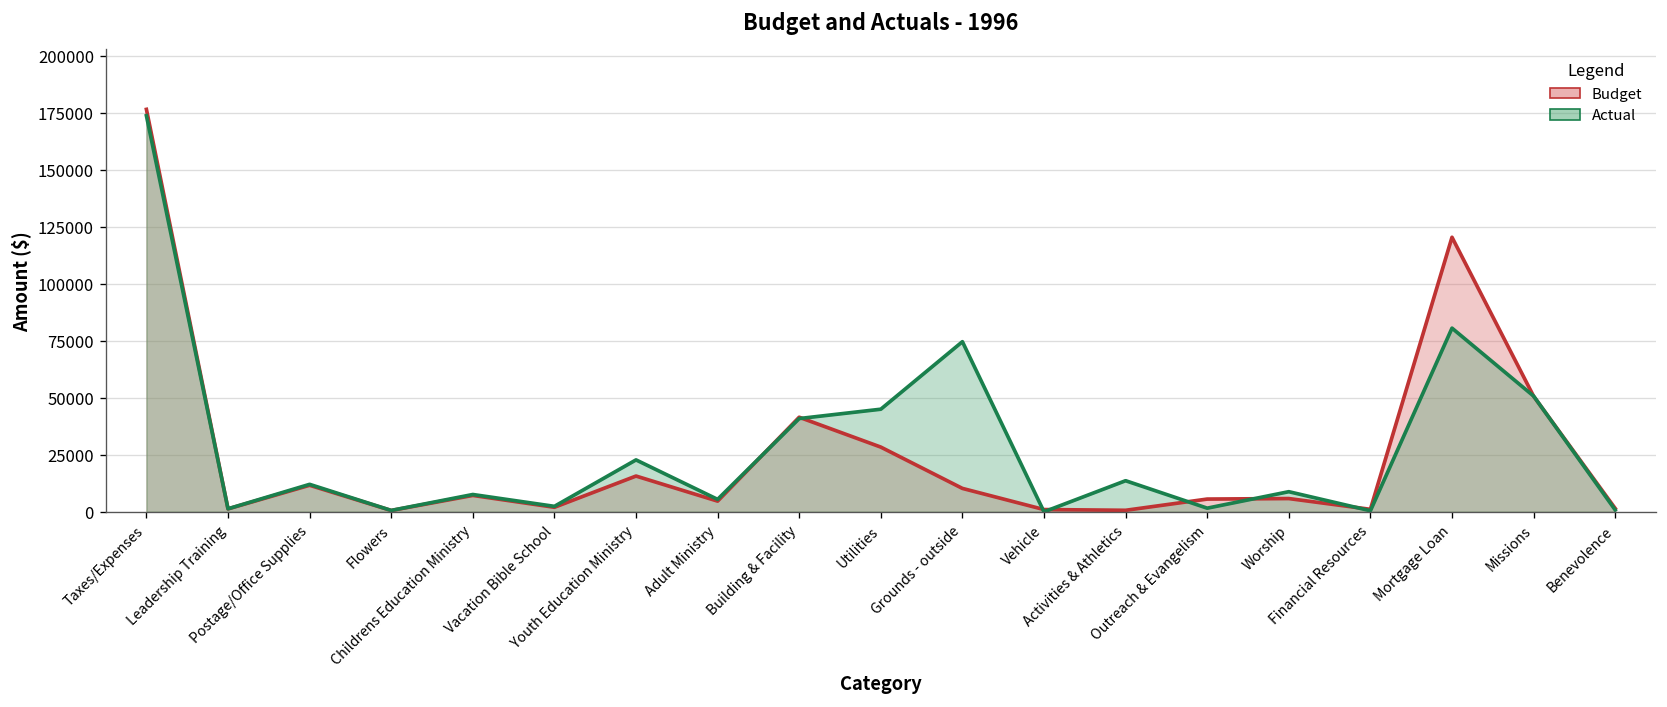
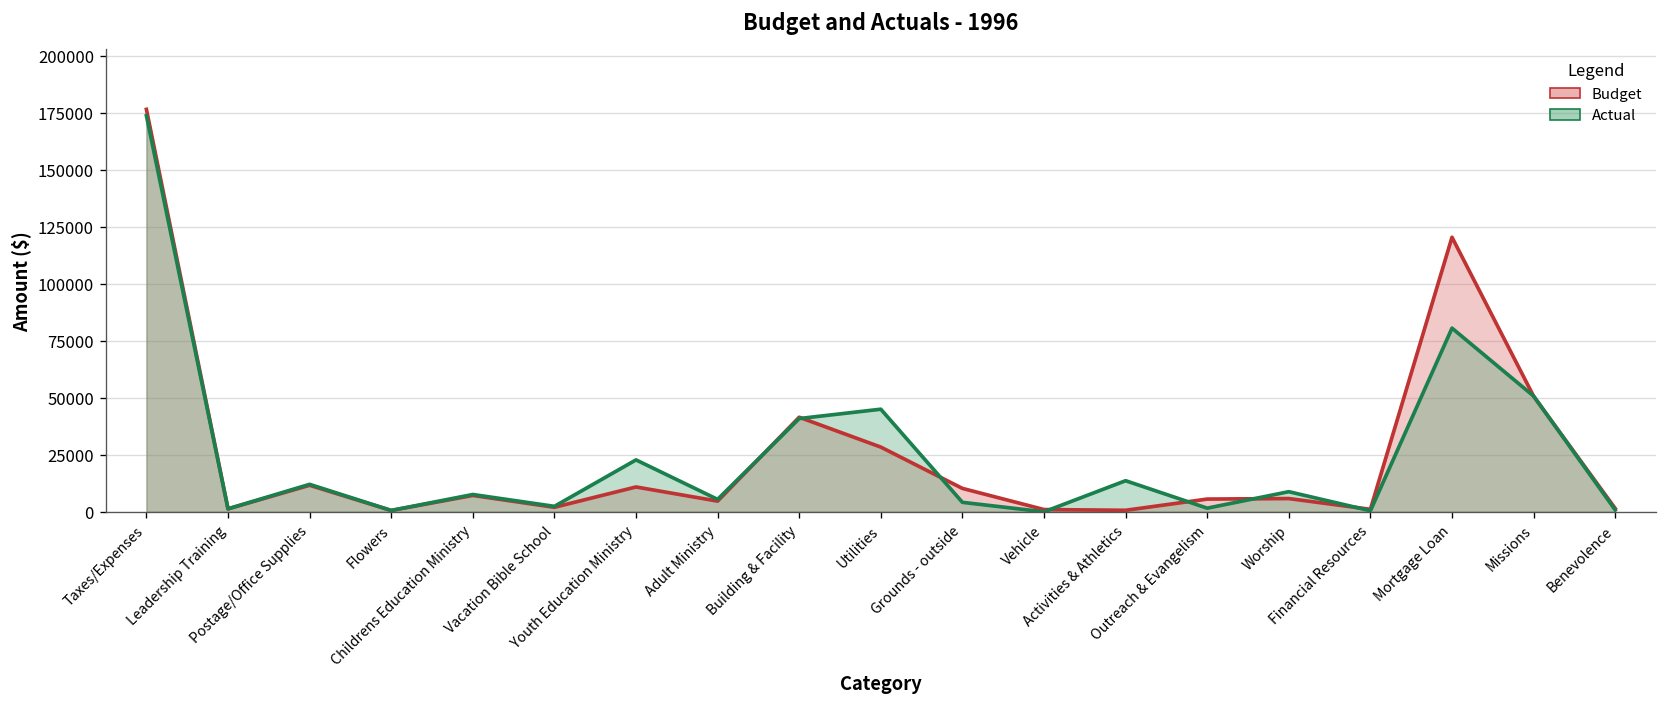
  {
    "Budget": {
      "Taxes/Expenses": 177000,
-     "Youth Education Ministry": 16000,
+     "Youth Education Ministry": 11000,
      "Utilities": 28000,
      "Grounds - outside": 10000,
      "Activities & Athletics": 1000,
      "Outreach & Evangelism": 6000,
      "Worship": 6000,
      "Mortgage Loan": 120000
    },
    "Actual": {
      "Taxes/Expenses": 174000,
      "Youth Education Ministry": 23000,
      "Utilities": 45000,
-     "Grounds - outside": 75000,
+     "Grounds - outside": 4000,
      "Activities & Athletics": 14000,
      "Outreach & Evangelism": 2000,
      "Worship": 9000,
      "Mortgage Loan": 81000
    }
  }
